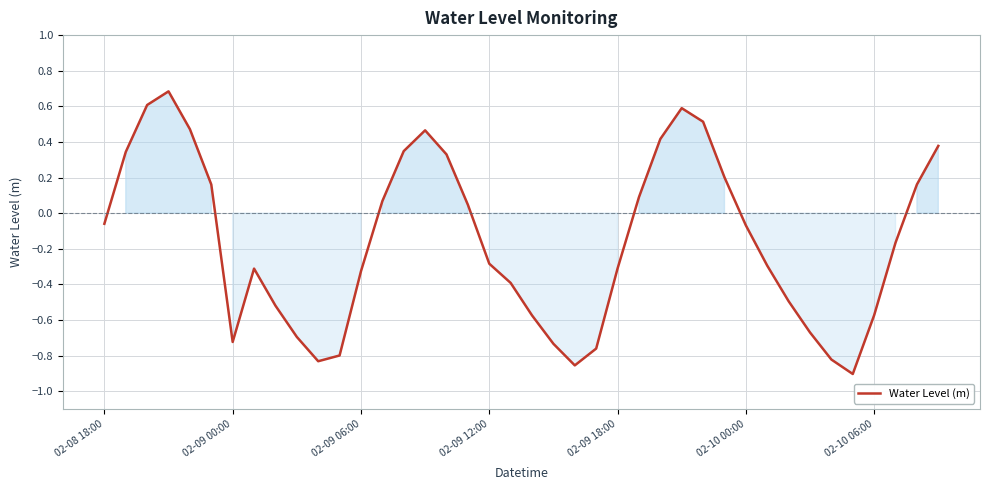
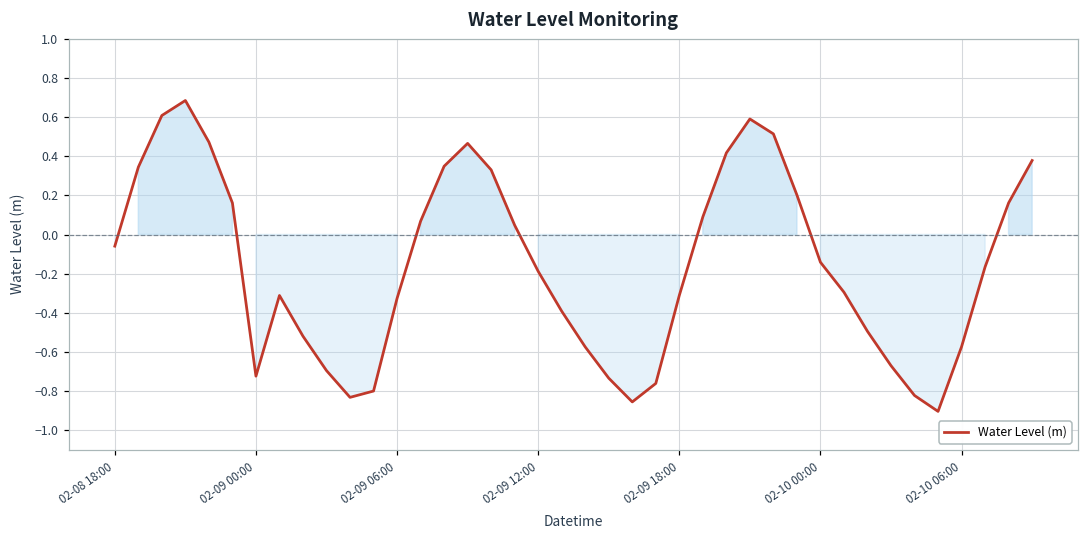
  {
    "02-08 18:00": -0.06,
    "02-09 00:00": -0.72,
    "02-09 06:00": -0.33,
-   "02-09 12:00": -0.28,
+   "02-09 12:00": -0.19,
    "02-09 18:00": -0.31,
-   "02-10 00:00": -0.07,
+   "02-10 00:00": -0.14,
    "02-10 06:00": -0.57
  }
